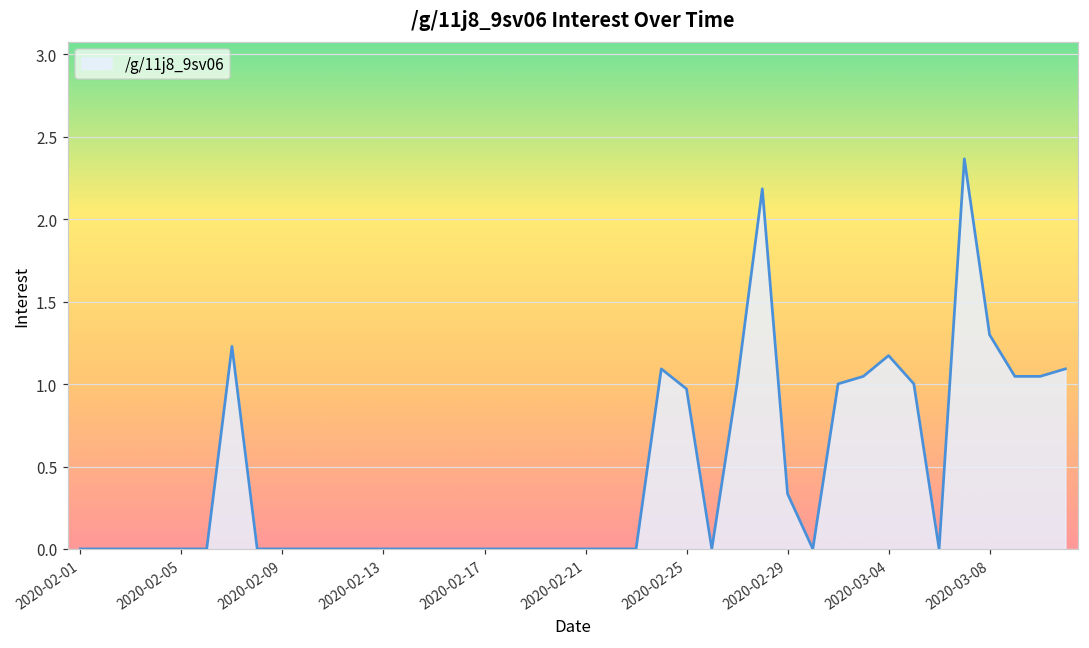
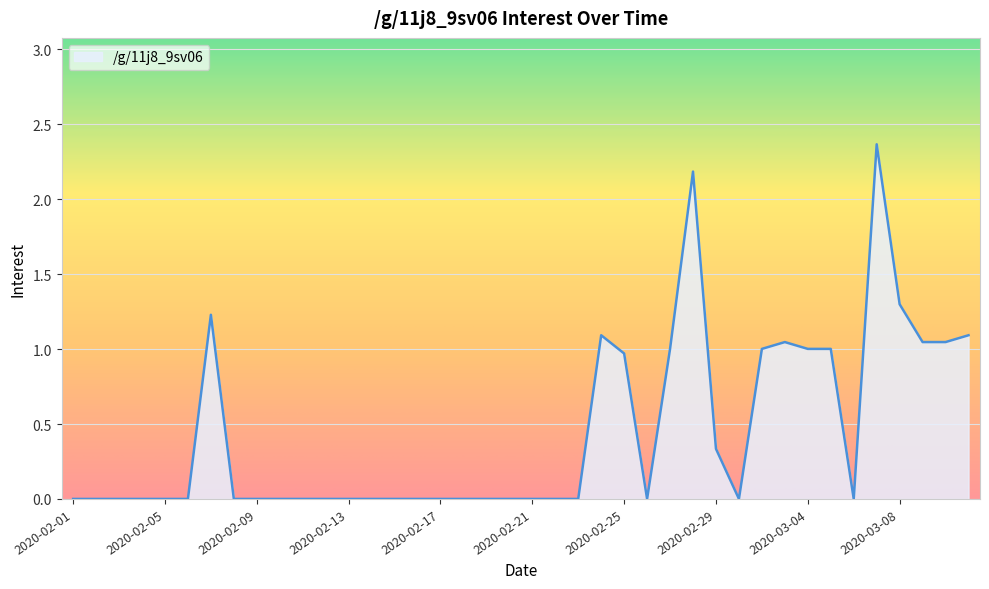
  {
    "2020-02-01": 0.00,
    "2020-02-05": 0.00,
    "2020-02-09": 0.00,
    "2020-02-13": 0.00,
    "2020-02-17": 0.00,
    "2020-02-21": 0.00,
    "2020-02-25": 0.97,
    "2020-02-29": 0.33,
-   "2020-03-04": 1.17,
+   "2020-03-04": 1.00,
    "2020-03-08": 1.30
  }
